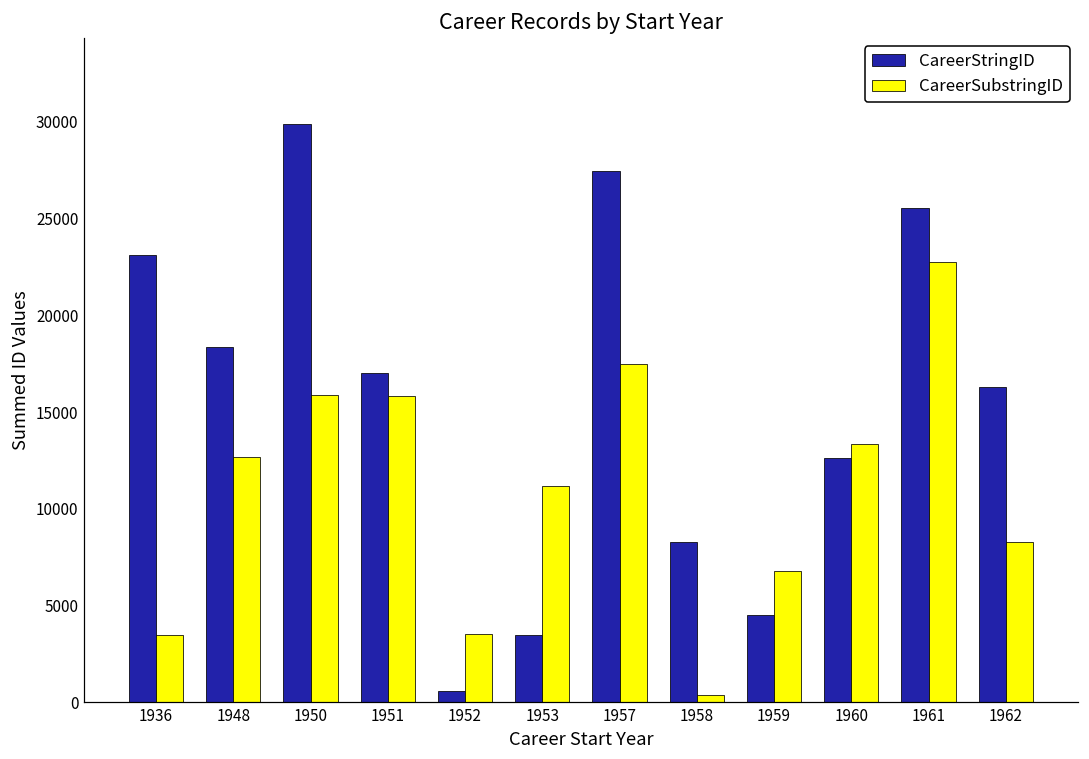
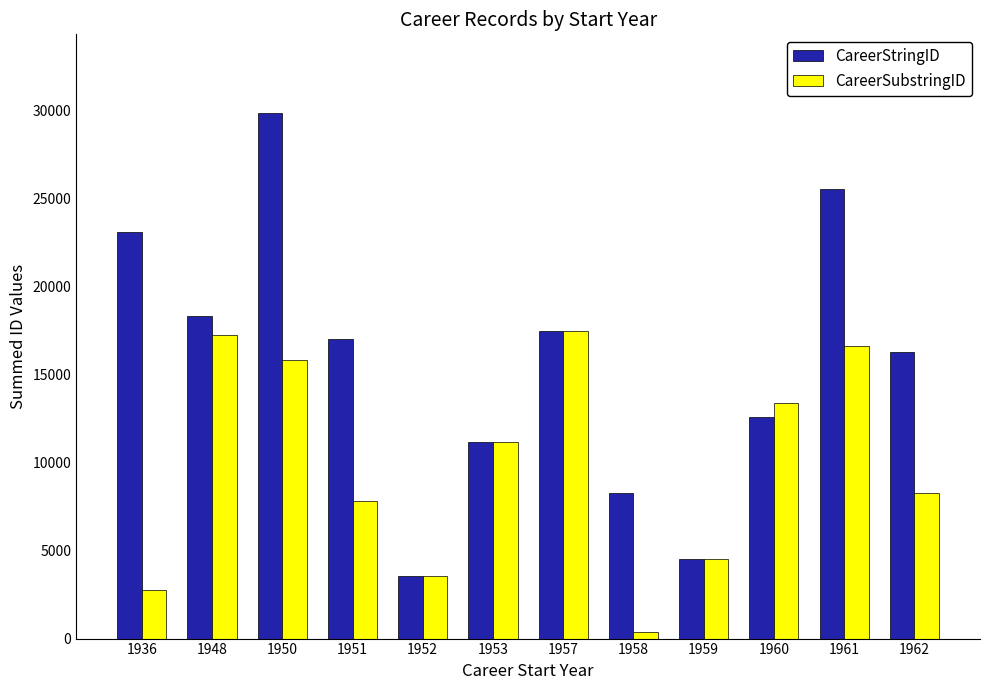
  {
    "CareerStringID": {
      "1936": 23100,
      "1948": 18300,
      "1950": 29900,
      "1951": 17000,
-     "1952": 600,
-     "1953": 3500,
-     "1957": 27500,
+     "1952": 3600,
+     "1953": 11200,
+     "1957": 17500,
      "1958": 8300,
      "1959": 4500,
      "1960": 12600,
      "1961": 25500,
      "1962": 16300
    },
    "CareerSubstringID": {
-     "1936": 3500,
-     "1948": 12700,
+     "1936": 2700,
+     "1948": 17200,
      "1950": 15900,
-     "1951": 15800,
+     "1951": 7800,
      "1952": 3600,
      "1953": 11200,
      "1957": 17500,
      "1958": 400,
-     "1959": 6800,
+     "1959": 4500,
      "1960": 13400,
-     "1961": 22800,
+     "1961": 16600,
      "1962": 8300
    }
  }
